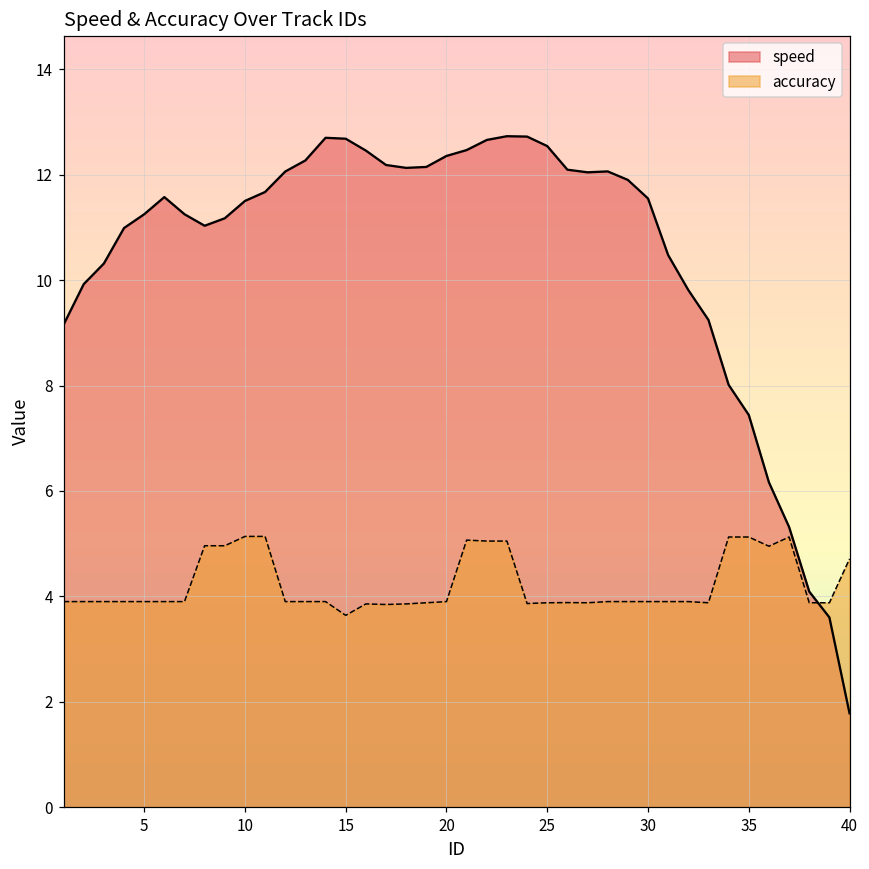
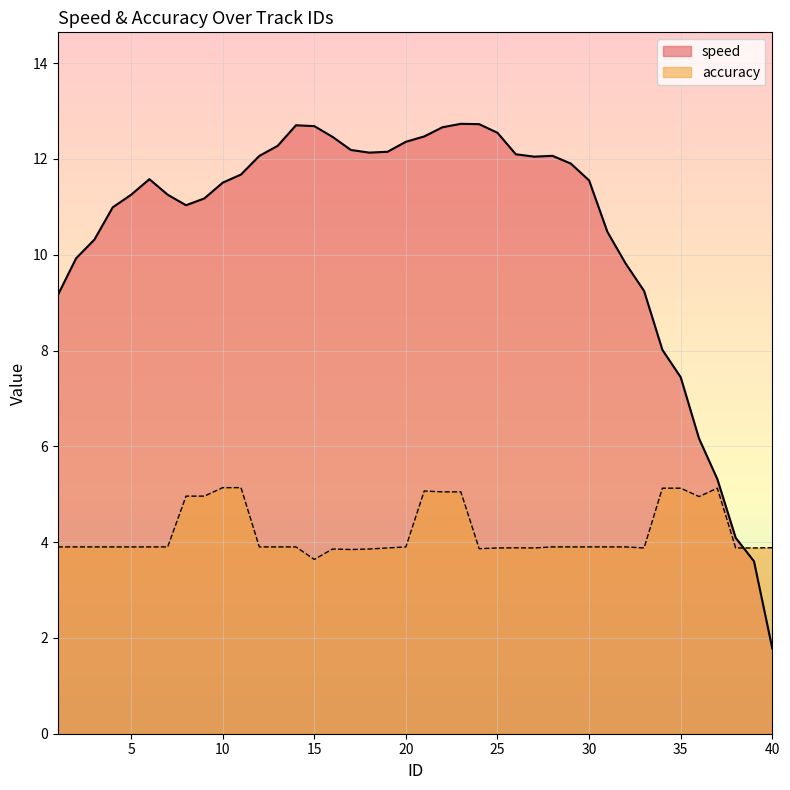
  {
    "speed": {
      "5": 11.3,
      "10": 11.5,
      "15": 12.7,
      "20": 12.4,
      "25": 12.5,
      "30": 11.6,
      "35": 7.4,
      "40": 1.8
    },
    "accuracy": {
      "5": 3.9,
      "10": 5.1,
      "15": 3.6,
      "20": 3.9,
      "25": 3.9,
      "30": 3.9,
      "35": 5.1,
-     "40": 4.7
+     "40": 3.9
    }
  }
